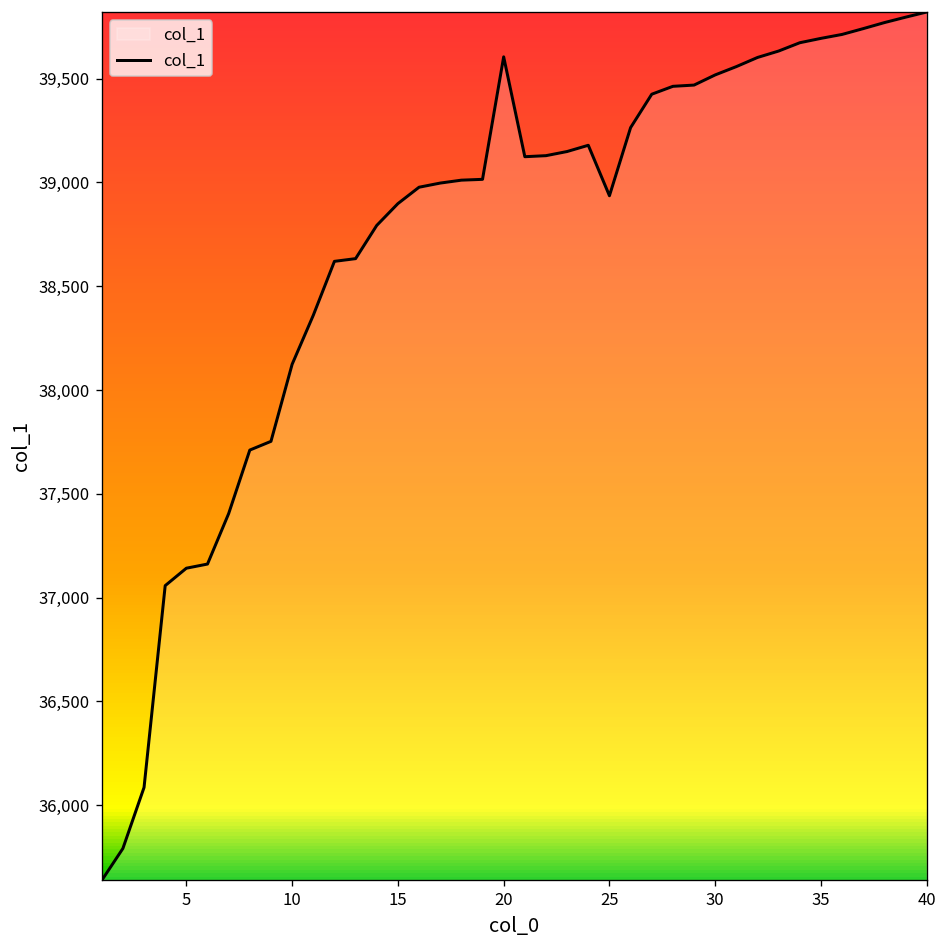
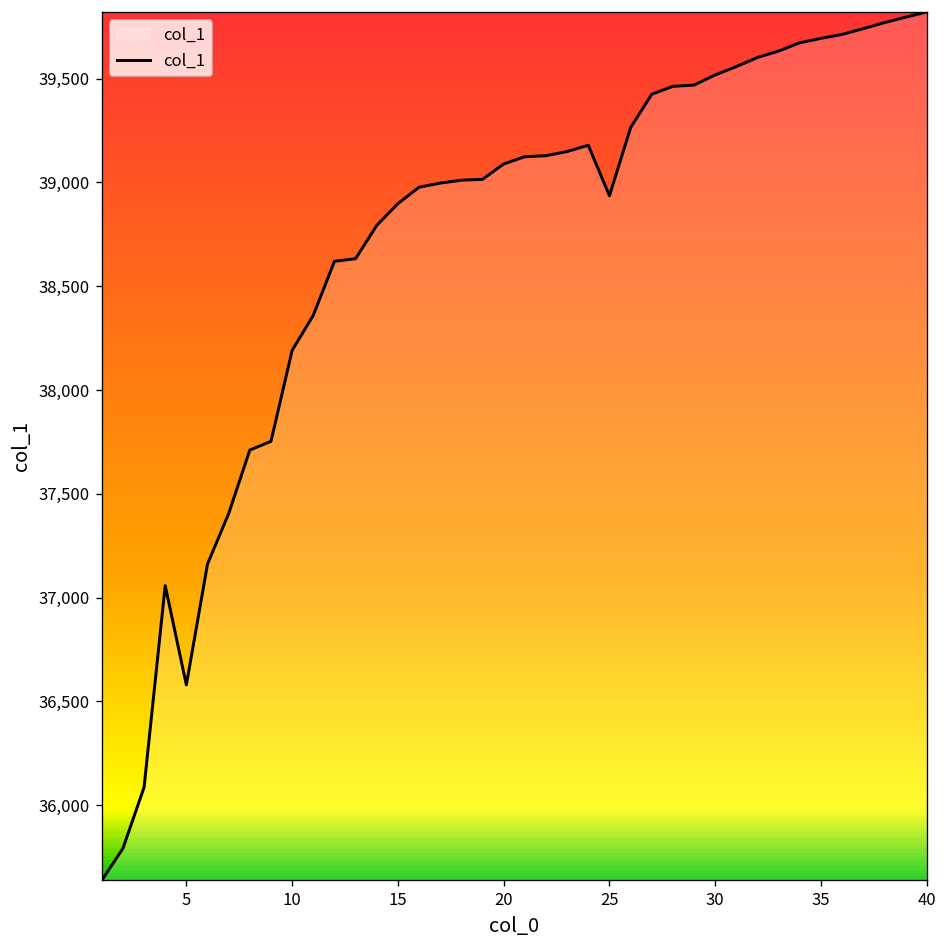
  {
-   "5": "37,140",
-   "10": "38,120",
+   "5": "36,580",
+   "10": "38,190",
    "15": "38,900",
-   "20": "39,610",
+   "20": "39,090",
    "25": "38,940",
    "30": "39,520",
    "35": "39,690",
    "40": "39,820"
  }
